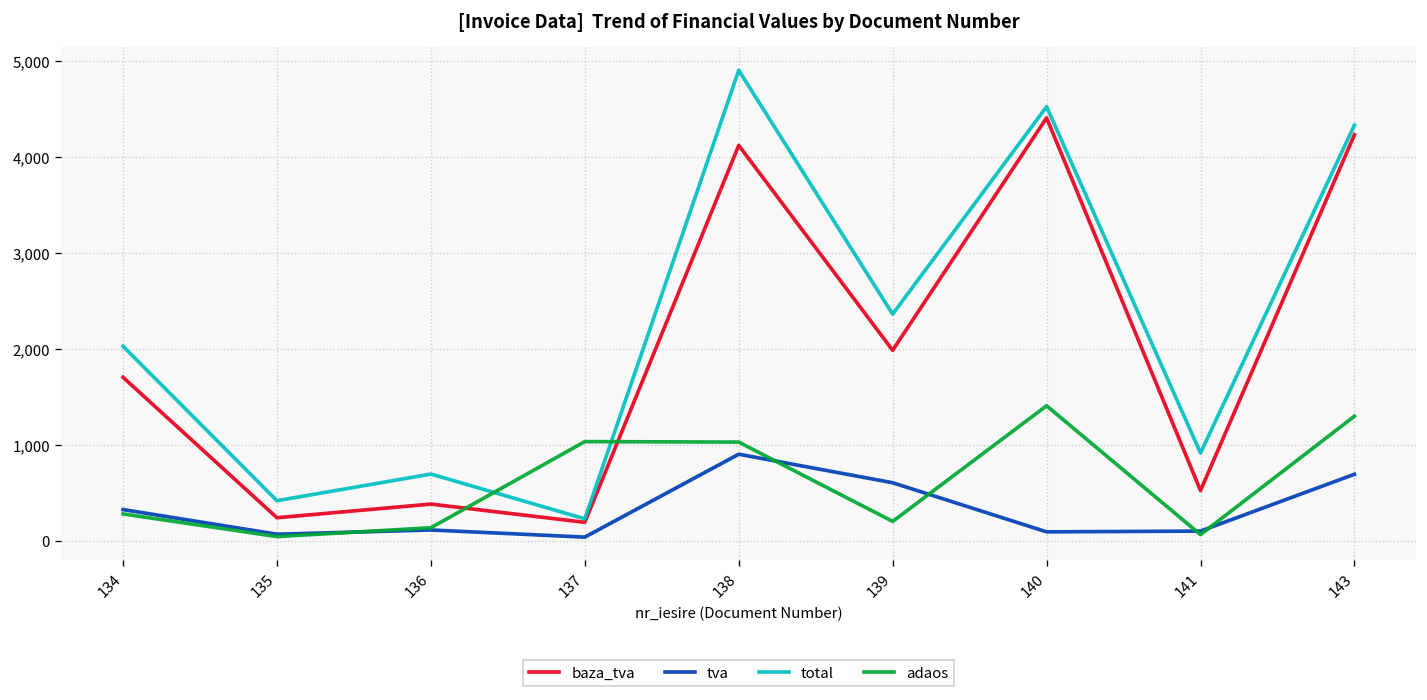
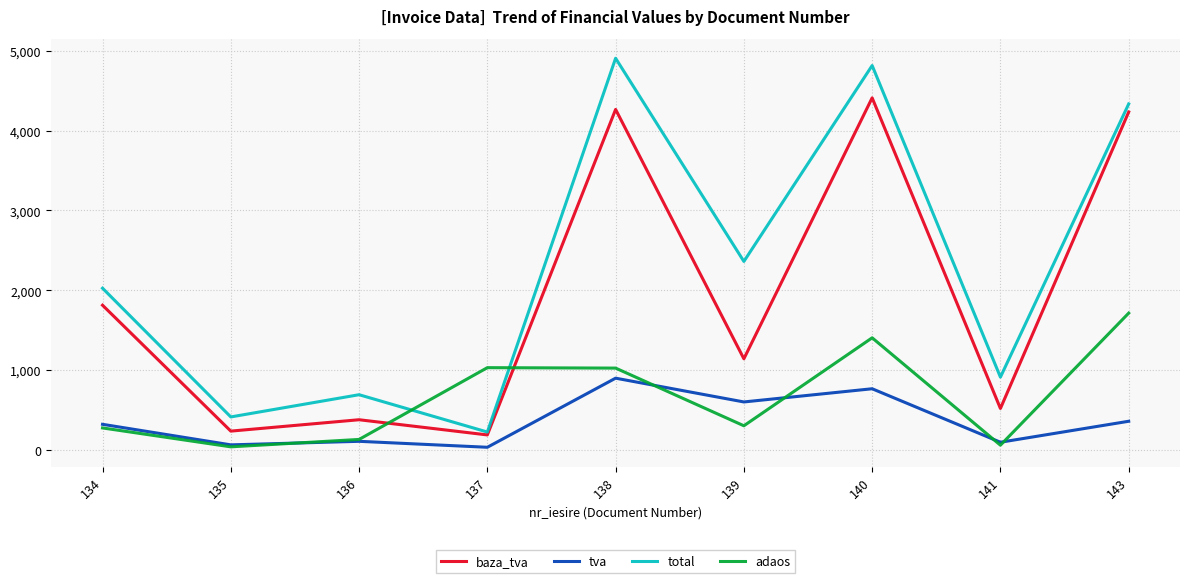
  {
    "baza_tva": {
-     "134": "1,700",
+     "134": "1,800",
      "135": "200",
      "136": "400",
      "137": "200",
-     "138": "4,100",
-     "139": "2,000",
+     "138": "4,300",
+     "139": "1,100",
      "140": "4,400",
      "141": "500",
      "143": "4,200"
    },
    "tva": {
      "134": "300",
      "137": "0",
      "138": "900",
      "139": "600",
-     "140": "100",
+     "140": "800",
      "141": "100",
-     "143": "700"
+     "143": "400"
    },
    "total": {
      "134": "2,000",
      "135": "400",
      "136": "700",
      "137": "200",
      "138": "4,900",
      "139": "2,400",
-     "140": "4,500",
+     "140": "4,800",
      "141": "900",
      "143": "4,300"
    },
    "adaos": {
      "134": "300",
      "137": "1,000",
      "138": "1,000",
-     "139": "200",
+     "139": "300",
      "140": "1,400",
      "141": "100",
-     "143": "1,300"
+     "143": "1,700"
    }
  }
